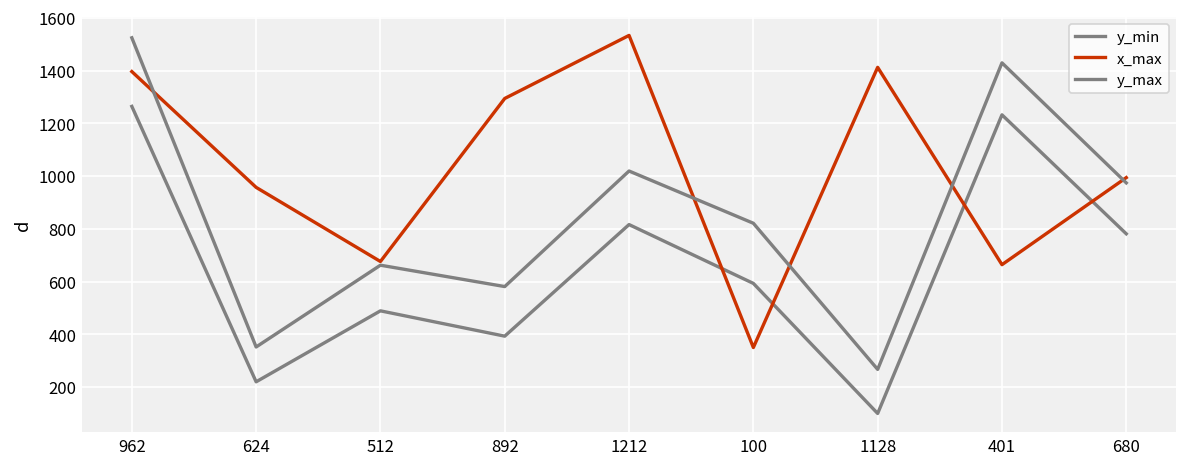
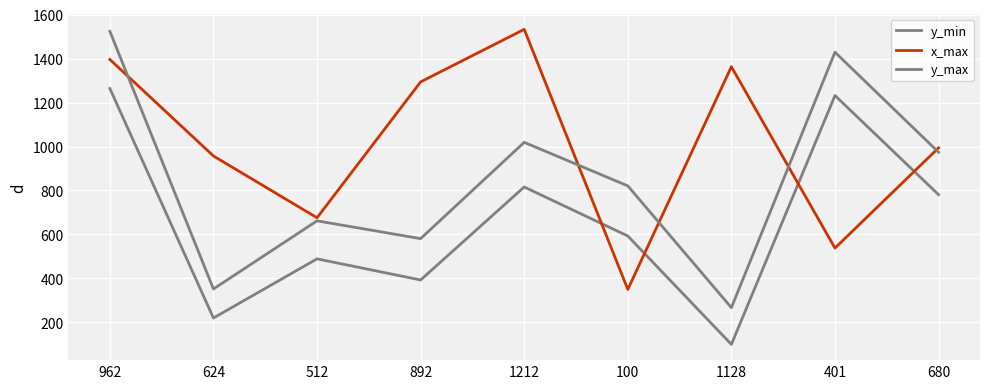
  {
    "x_max": {
      "962": 1400,
      "624": 960,
      "512": 680,
      "892": 1290,
      "1212": 1530,
      "100": 350,
-     "1128": 1410,
-     "401": 660,
+     "1128": 1360,
+     "401": 540,
      "680": 990
    }
  }
